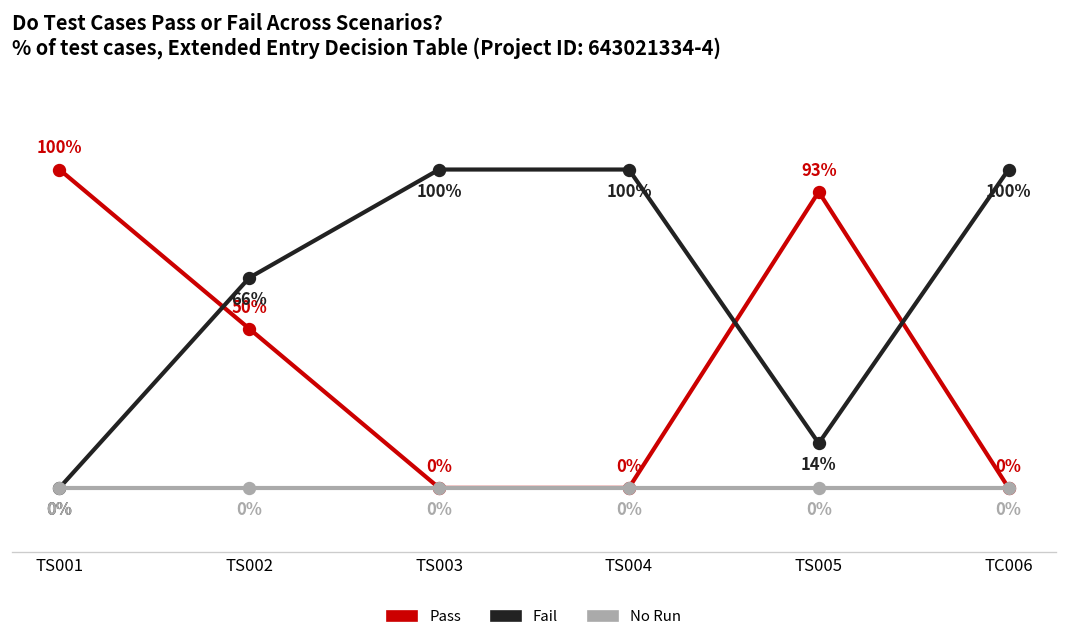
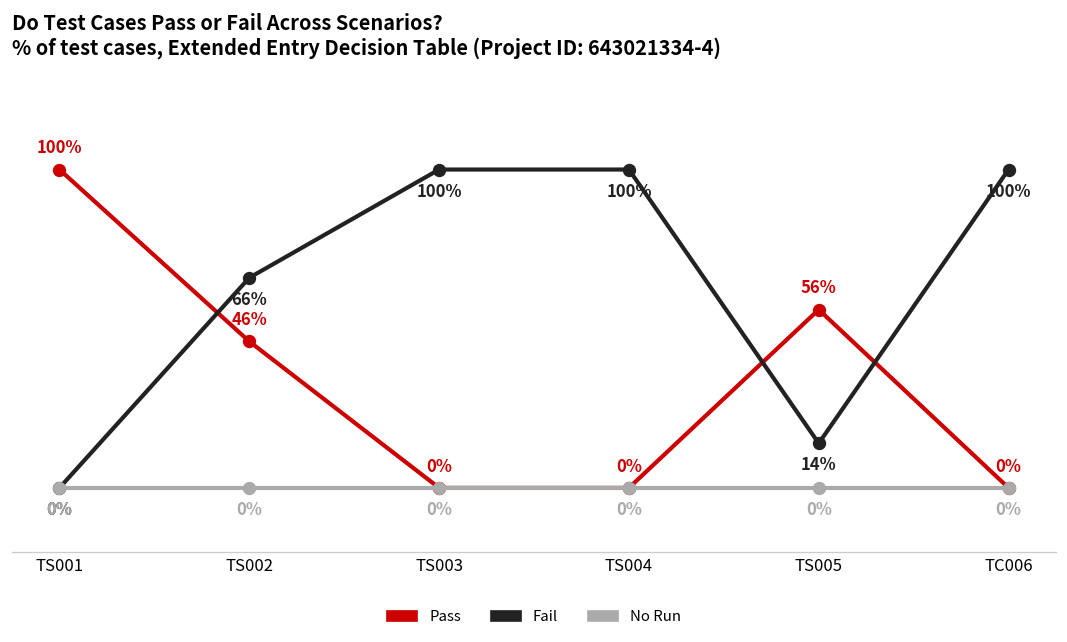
  {
    "Pass": {
      "TS001": "100%",
-     "TS002": "50%",
-     "TS005": "93%"
+     "TS002": "46%",
+     "TS005": "56%"
    },
    "Fail": {
      "TS003": "100%",
      "TS004": "100%",
      "TS005": "14%",
      "TC006": "100%"
    },
    "No Run": {
      "TS002": "0%",
      "TS005": "0%"
    }
  }
